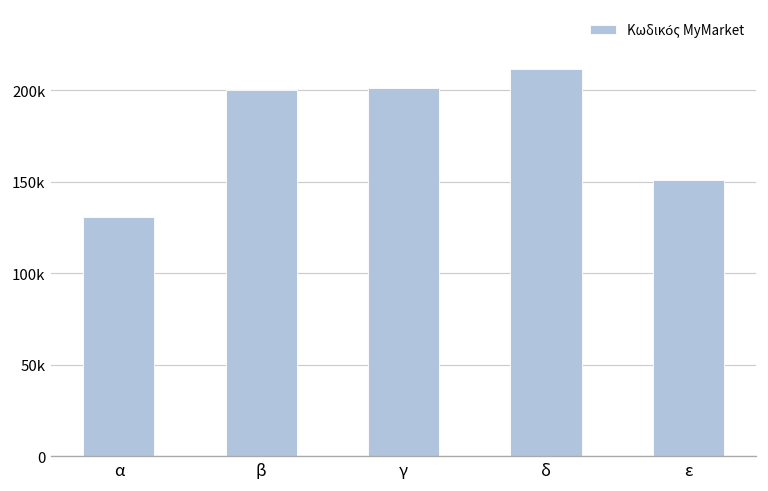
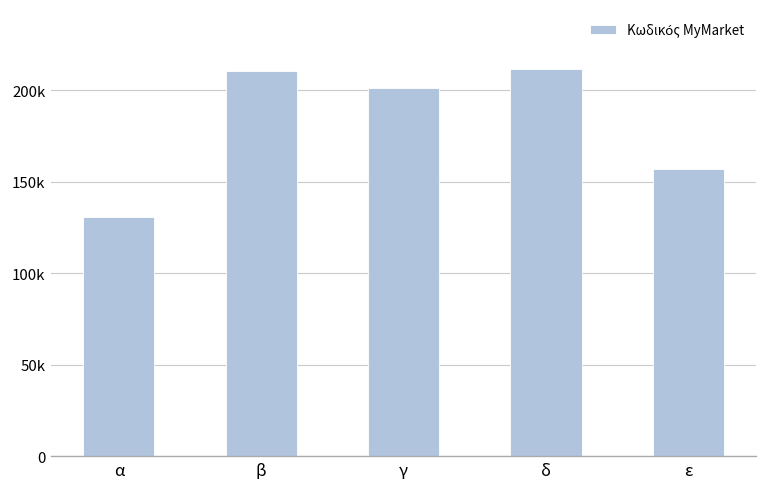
  {
    "α": 131000,
-   "β": 200000,
+   "β": 210000,
    "γ": 201000,
    "δ": 211000,
-   "ε": 151000
+   "ε": 157000
  }
